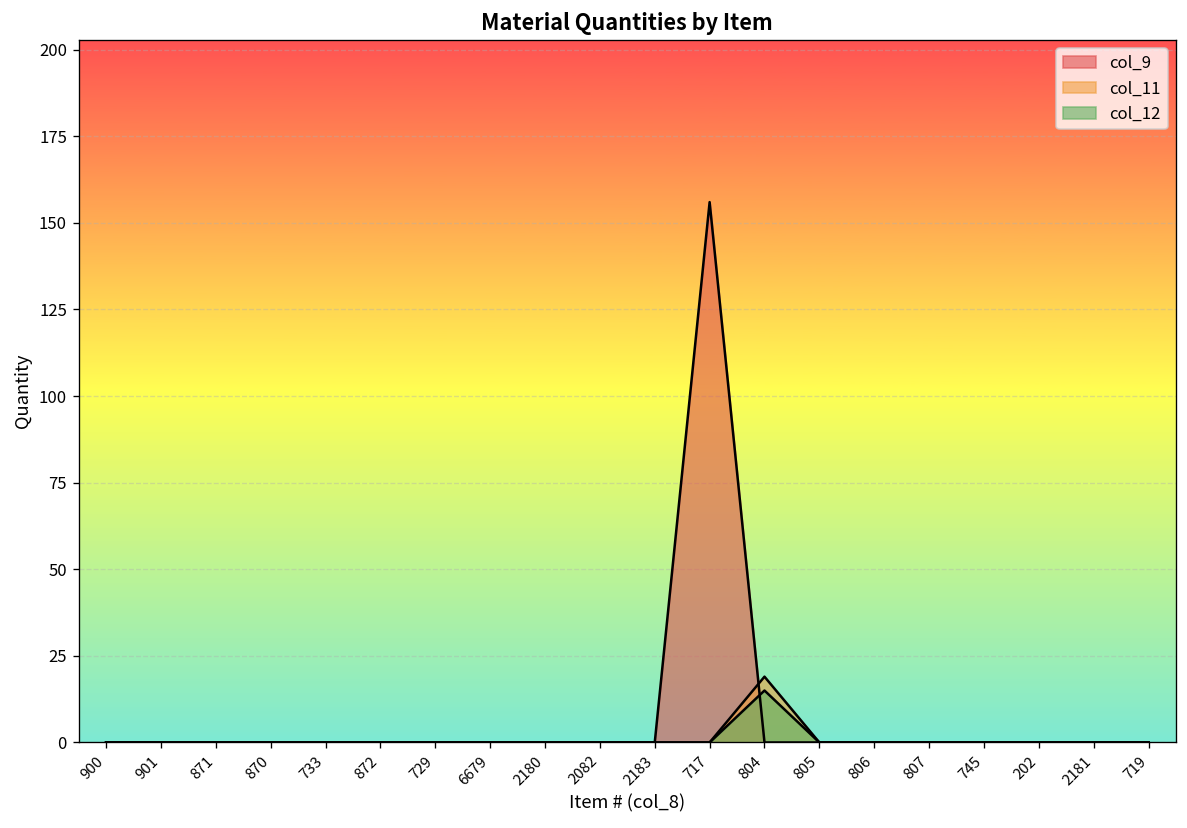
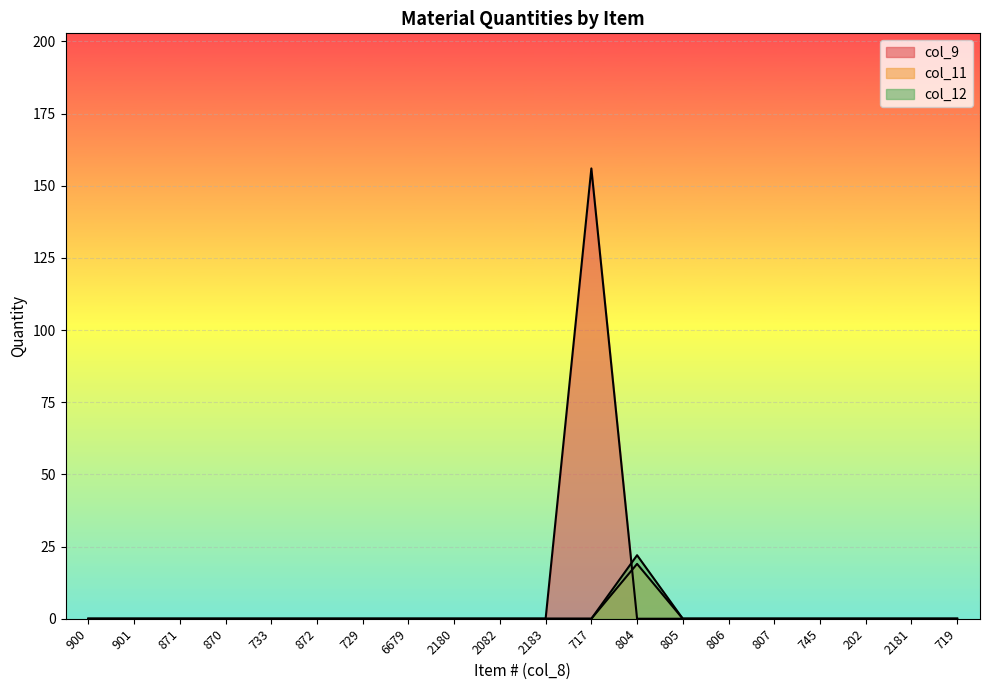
  {
    "col_9": {
      "717": 156,
      "804": 0
    },
    "col_11": {
      "804": 19
    },
    "col_12": {
-     "804": 15
+     "804": 22
    }
  }
